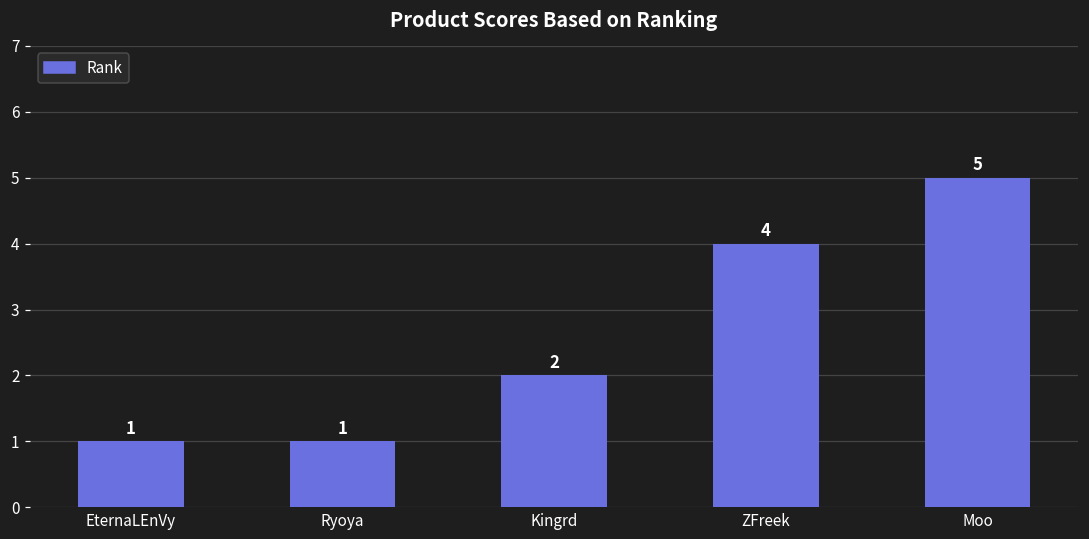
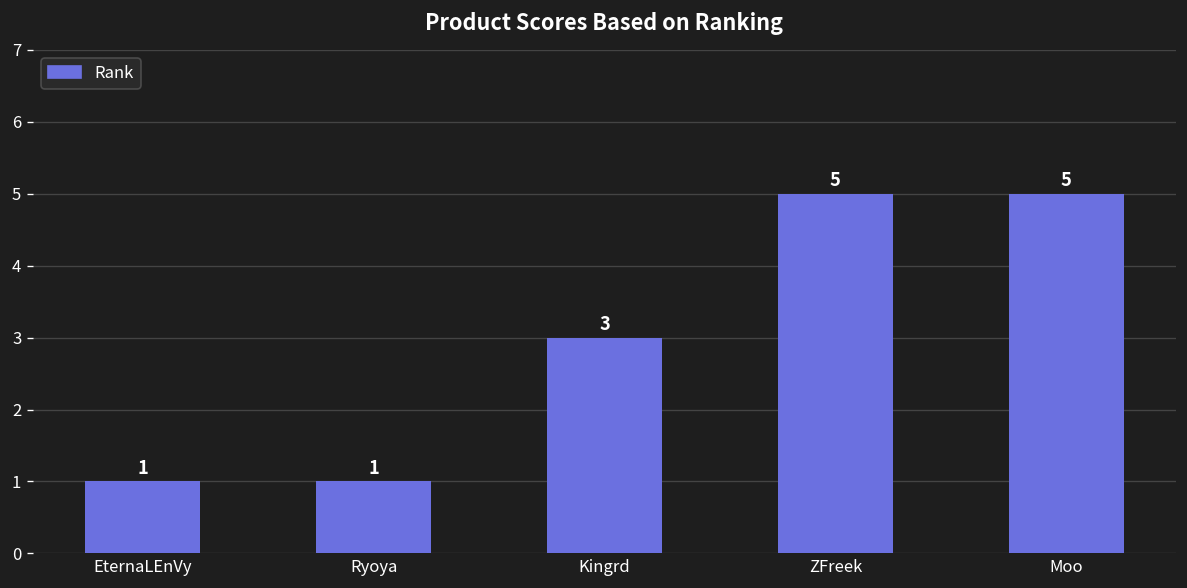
  {
    "EternaLEnVy": 1,
    "Ryoya": 1,
-   "Kingrd": 2,
-   "ZFreek": 4,
+   "Kingrd": 3,
+   "ZFreek": 5,
    "Moo": 5
  }
